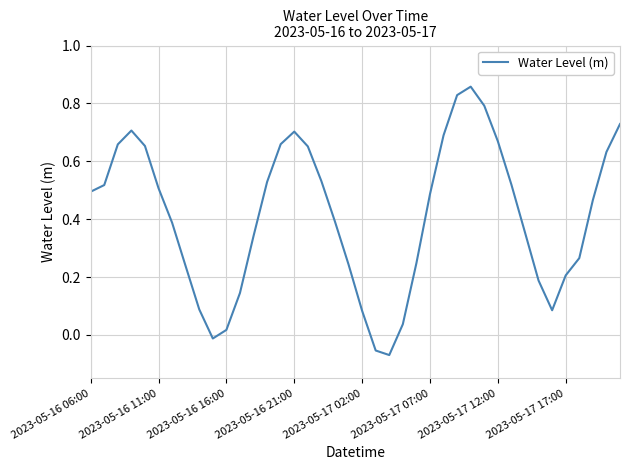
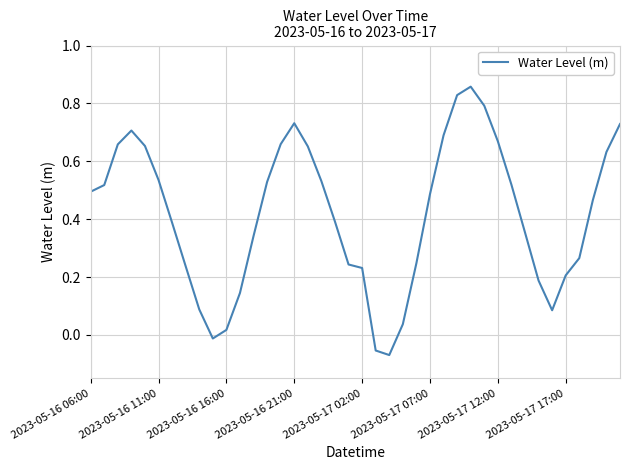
  {
    "2023-05-16 06:00": 0.49,
-   "2023-05-16 11:00": 0.51,
+   "2023-05-16 11:00": 0.54,
    "2023-05-16 16:00": 0.02,
-   "2023-05-16 21:00": 0.70,
-   "2023-05-17 02:00": 0.08,
+   "2023-05-16 21:00": 0.73,
+   "2023-05-17 02:00": 0.23,
    "2023-05-17 07:00": 0.49,
    "2023-05-17 12:00": 0.67,
    "2023-05-17 17:00": 0.21
  }
